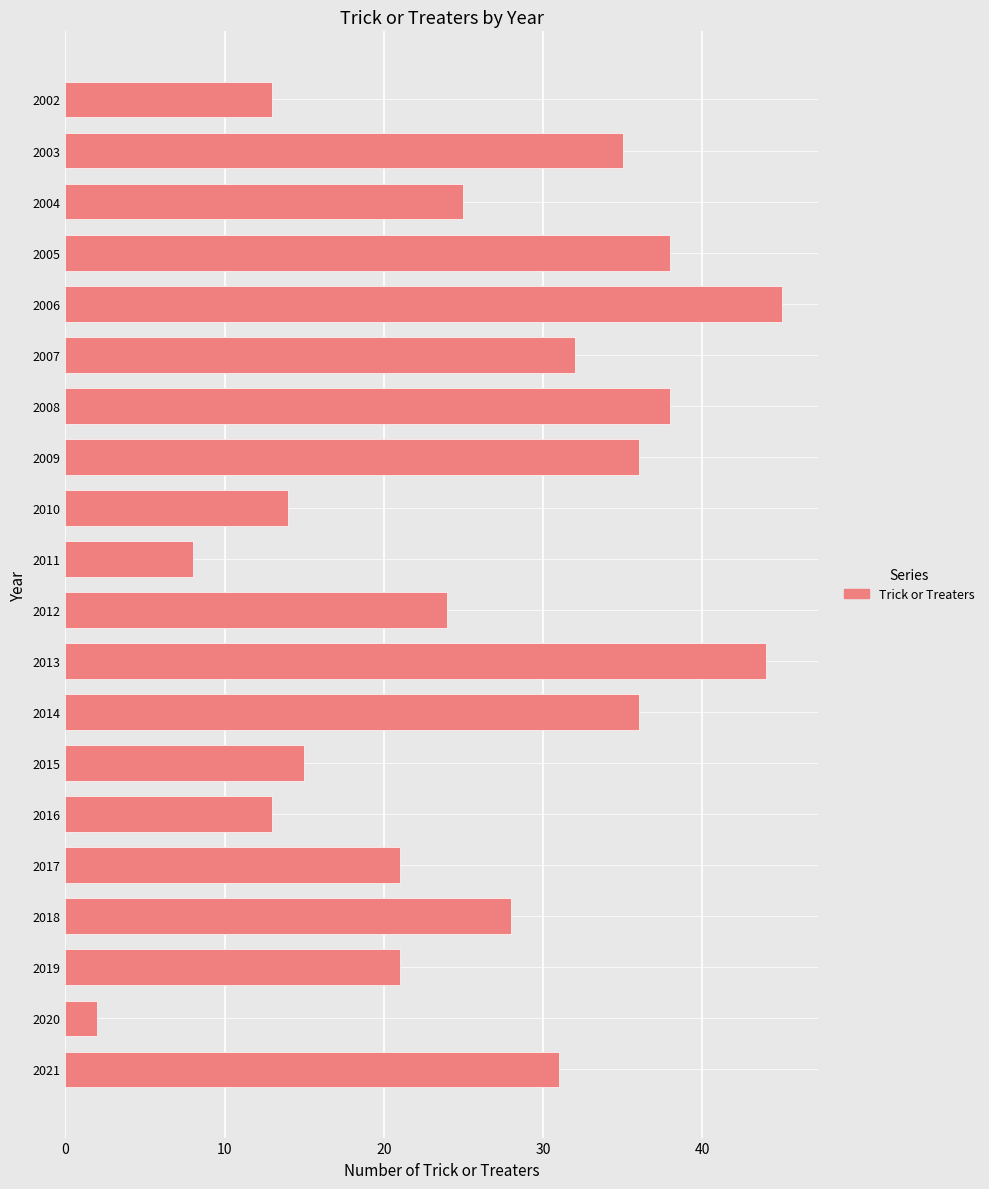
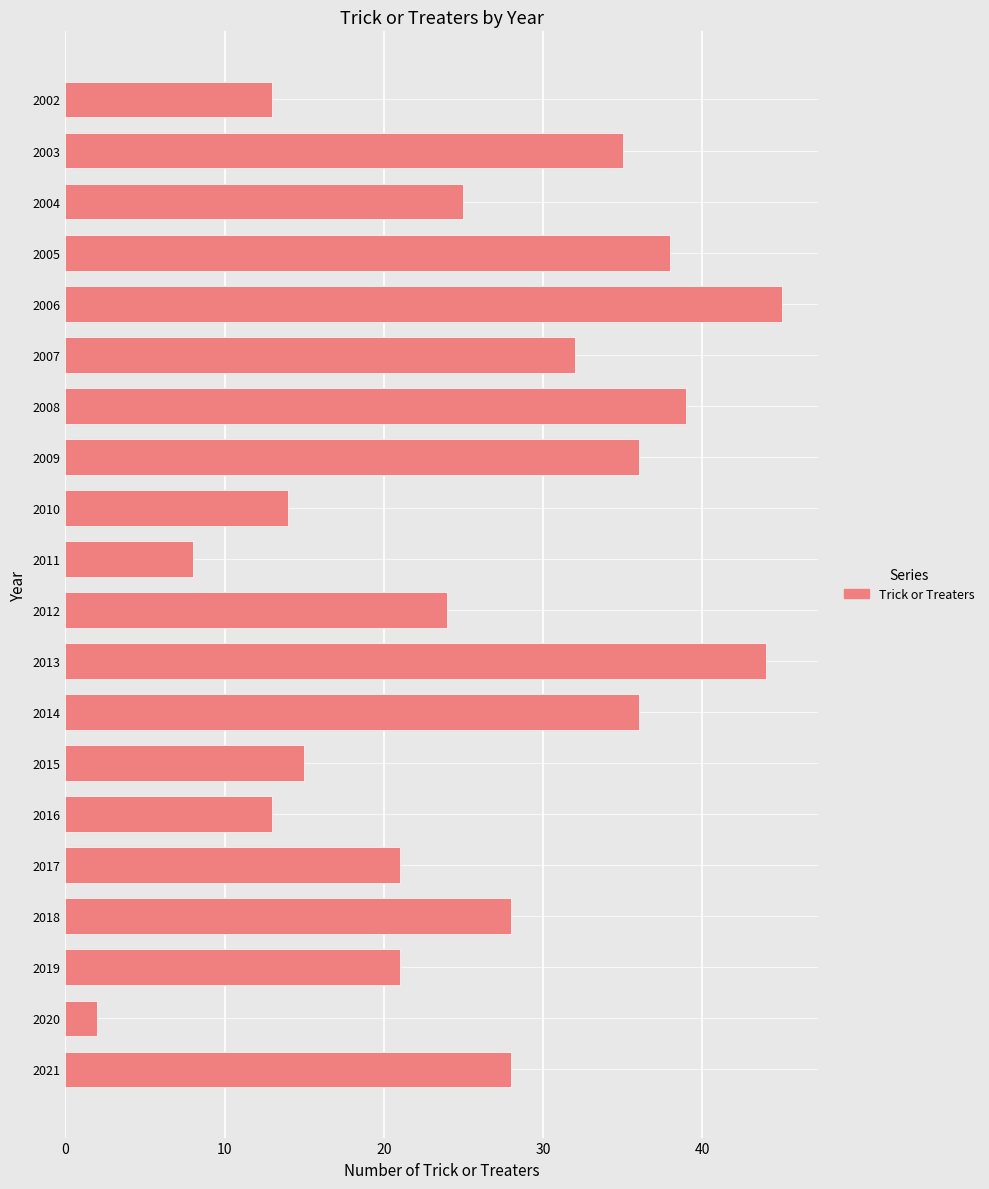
  {
    "2002": 13,
    "2003": 35,
    "2004": 25,
    "2005": 38,
    "2006": 45,
    "2007": 32,
-   "2008": 38,
+   "2008": 39,
    "2009": 36,
    "2010": 14,
    "2011": 8,
    "2012": 24,
    "2013": 44,
    "2014": 36,
    "2015": 15,
    "2016": 13,
    "2017": 21,
    "2018": 28,
    "2019": 21,
    "2020": 2,
-   "2021": 31
+   "2021": 28
  }
